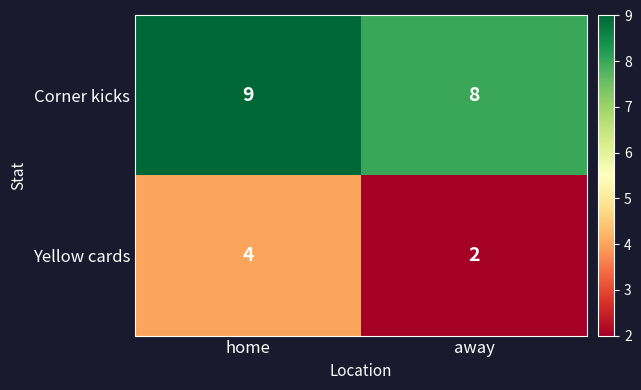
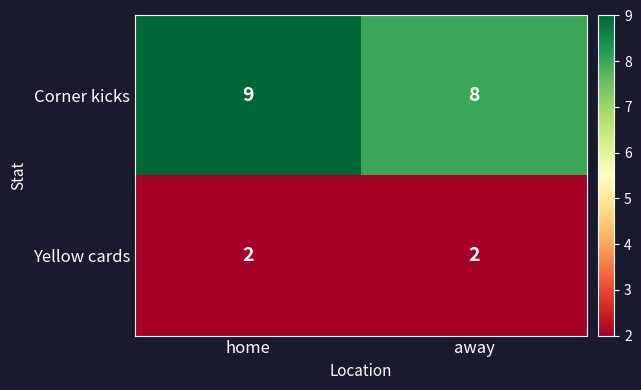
  {
    "Corner kicks": {
      "home": 9,
      "away": 8
    },
    "Yellow cards": {
-     "home": 4,
+     "home": 2,
      "away": 2
    }
  }
